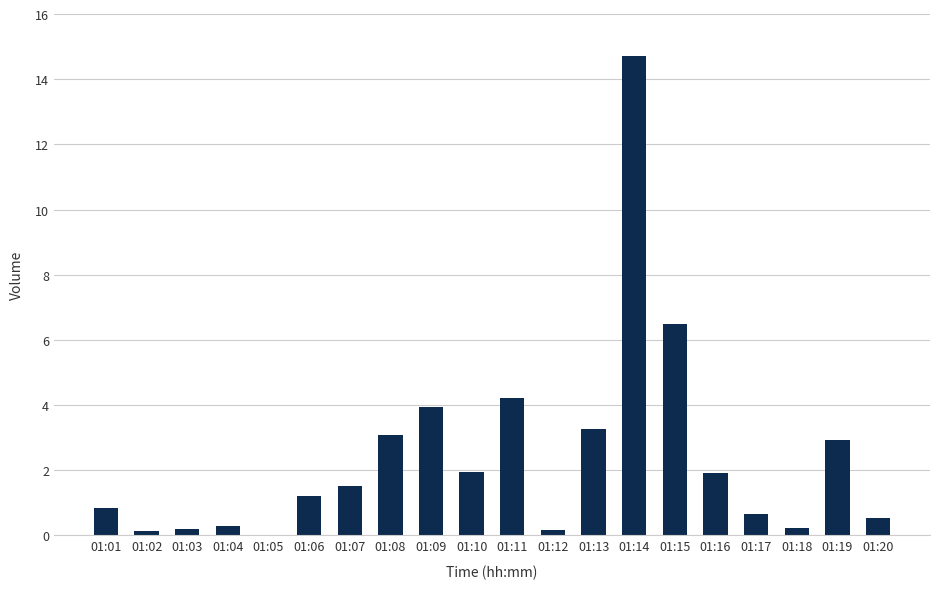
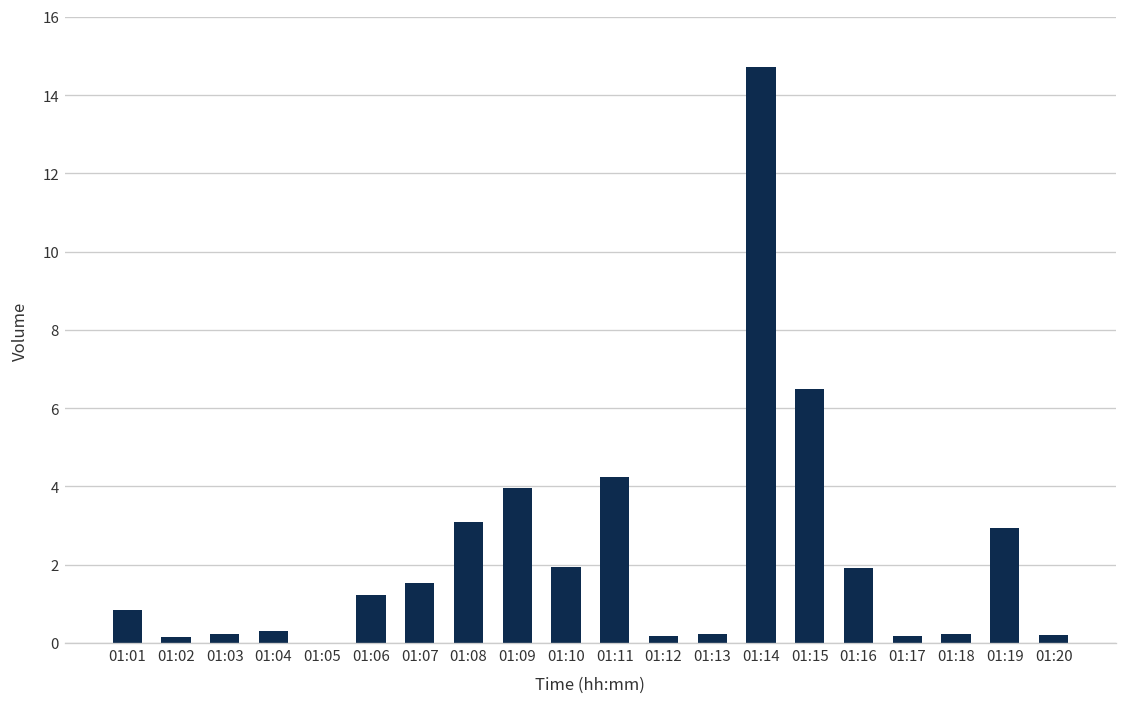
  {
    "01:01": 0.8,
    "01:02": 0.1,
    "01:03": 0.2,
    "01:04": 0.3,
    "01:05": 0.0,
    "01:06": 1.2,
    "01:07": 1.5,
    "01:08": 3.1,
    "01:09": 4.0,
    "01:10": 1.9,
    "01:11": 4.2,
    "01:12": 0.2,
-   "01:13": 3.3,
+   "01:13": 0.2,
    "01:14": 14.7,
    "01:15": 6.5,
    "01:16": 1.9,
-   "01:17": 0.6,
+   "01:17": 0.2,
    "01:18": 0.2,
    "01:19": 2.9,
-   "01:20": 0.5
+   "01:20": 0.2
  }
